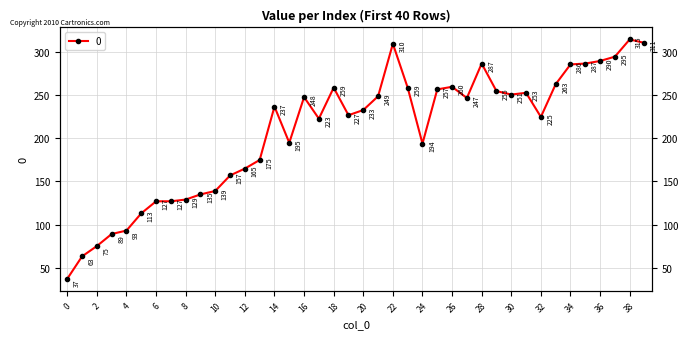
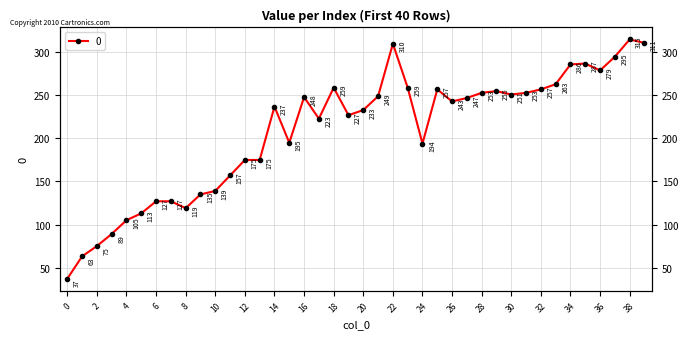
  {
    "0": 37,
    "2": 75,
-   "4": 93,
-   "8": 129,
+   "4": 105,
+   "8": 119,
    "10": 139,
-   "12": 165,
+   "12": 175,
    "14": 237,
    "16": 248,
    "18": 259,
    "20": 233,
    "22": 310,
    "24": 194,
-   "26": 260,
-   "28": 287,
-   "32": 225,
-   "36": 290
+   "26": 243,
+   "28": 253,
+   "32": 257,
+   "36": 279
  }
